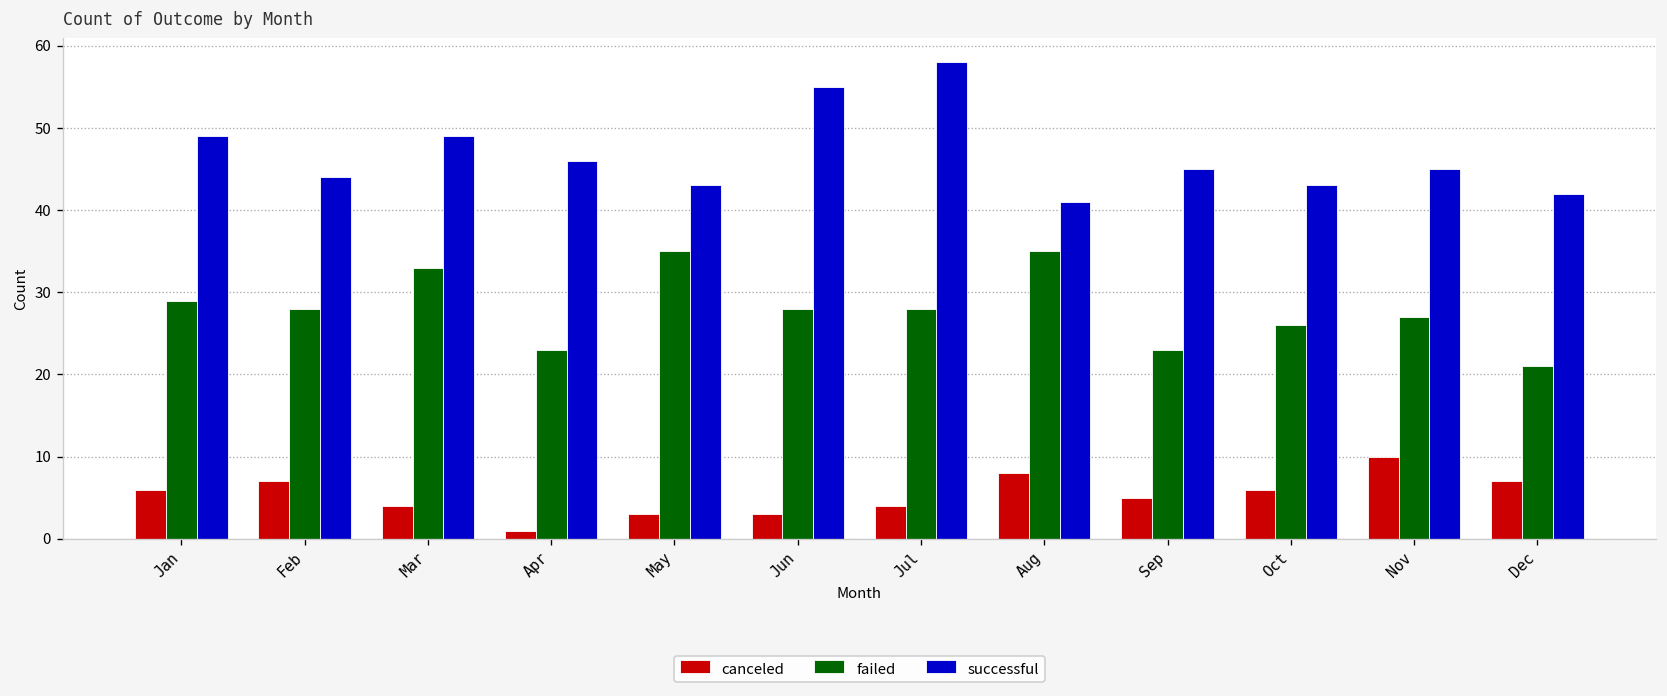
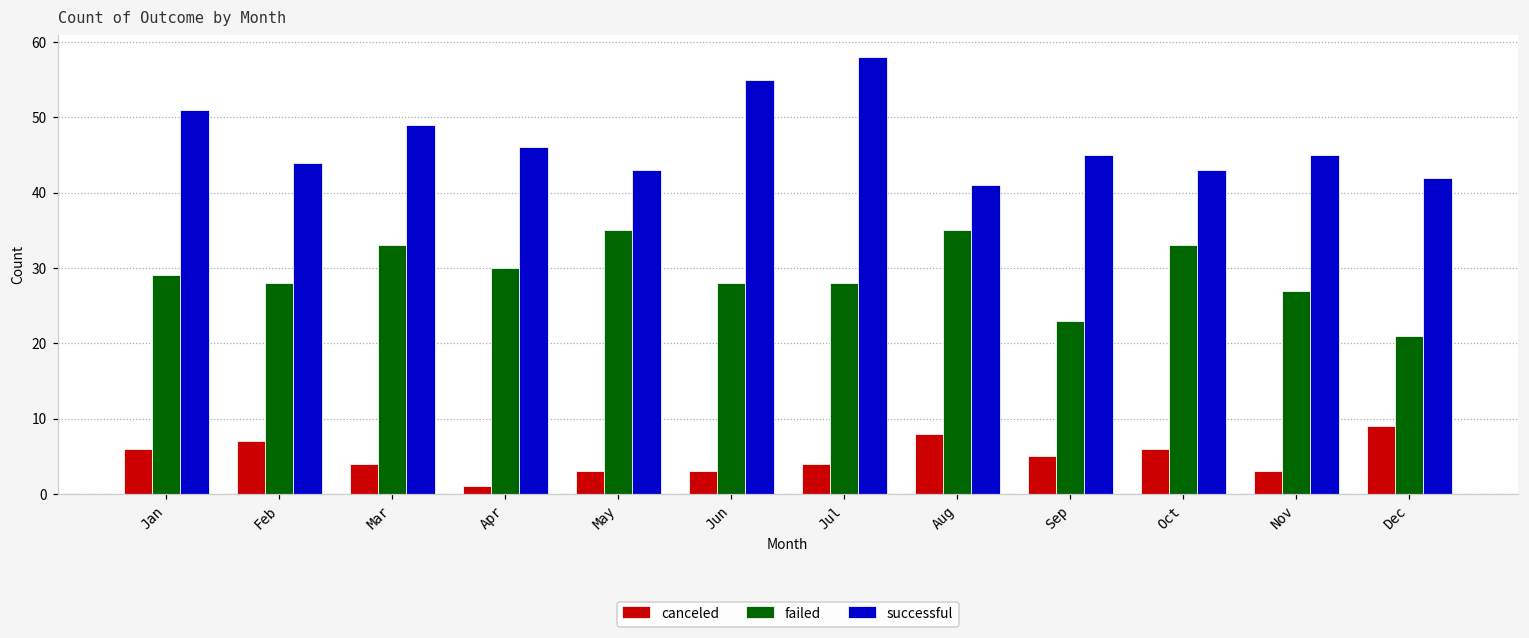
  {
    "canceled": {
      "Jan": 6,
      "Feb": 7,
      "Mar": 4,
      "Apr": 1,
      "May": 3,
      "Jun": 3,
      "Jul": 4,
      "Aug": 8,
      "Sep": 5,
      "Oct": 6,
-     "Nov": 10,
-     "Dec": 7
+     "Nov": 3,
+     "Dec": 9
    },
    "failed": {
      "Jan": 29,
      "Feb": 28,
      "Mar": 33,
-     "Apr": 23,
+     "Apr": 30,
      "May": 35,
      "Jun": 28,
      "Jul": 28,
      "Aug": 35,
      "Sep": 23,
-     "Oct": 26,
+     "Oct": 33,
      "Nov": 27,
      "Dec": 21
    },
    "successful": {
-     "Jan": 49,
+     "Jan": 51,
      "Feb": 44,
      "Mar": 49,
      "Apr": 46,
      "May": 43,
      "Jun": 55,
      "Jul": 58,
      "Aug": 41,
      "Sep": 45,
      "Oct": 43,
      "Nov": 45,
      "Dec": 42
    }
  }
